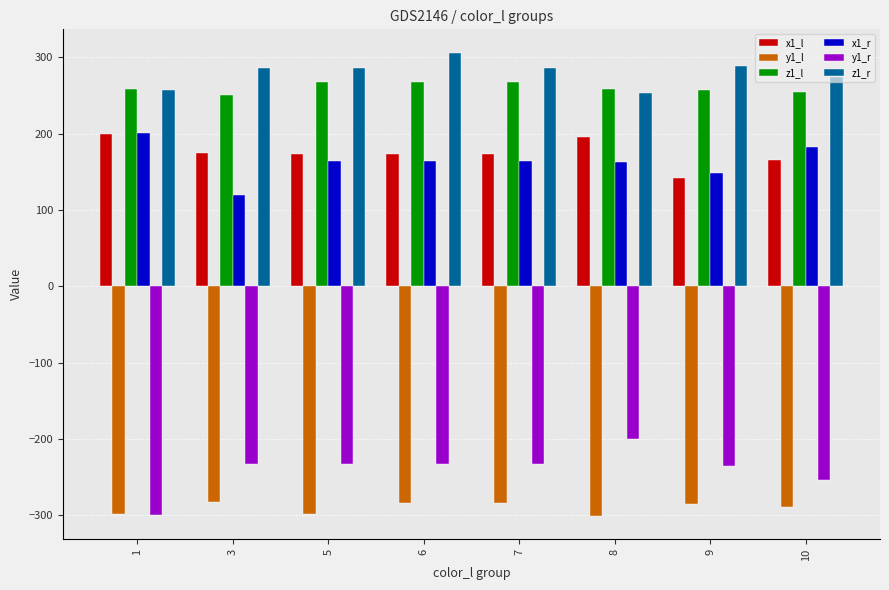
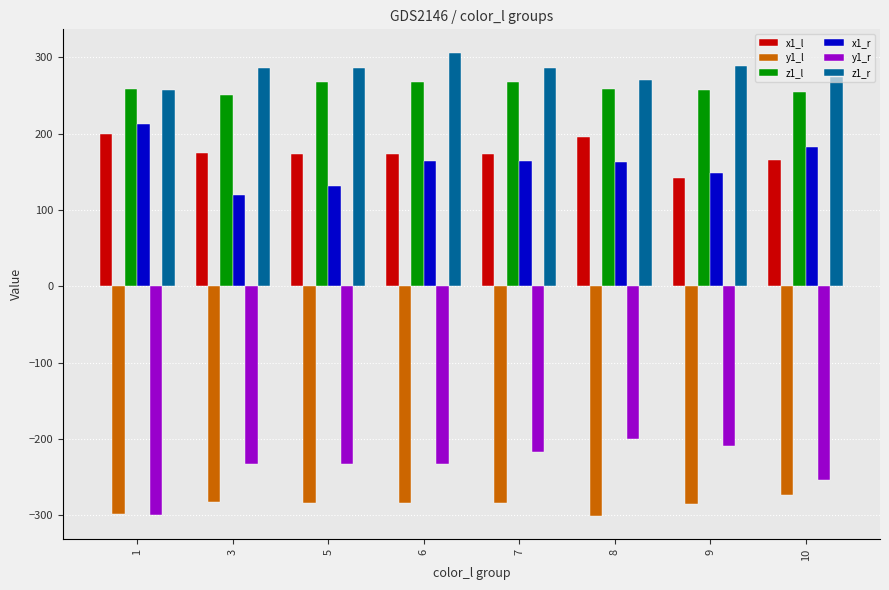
  {
    "x1_l": {
      "1": 200,
      "3": 170,
      "5": 170,
      "6": 170,
      "7": 170,
      "8": 200,
      "9": 140,
      "10": 170
    },
    "y1_l": {
      "1": -300,
      "3": -280,
-     "5": -300,
+     "5": -280,
      "6": -280,
      "7": -280,
      "8": -300,
      "9": -280,
-     "10": -290
+     "10": -270
    },
    "z1_l": {
      "1": 260,
      "3": 250,
      "5": 270,
      "6": 270,
      "7": 270,
      "8": 260,
      "9": 260,
      "10": 260
    },
    "x1_r": {
-     "1": 200,
+     "1": 210,
      "3": 120,
-     "5": 160,
+     "5": 130,
      "6": 160,
      "7": 160,
      "8": 160,
      "9": 150,
      "10": 180
    },
    "y1_r": {
      "1": -300,
      "3": -230,
      "5": -230,
      "6": -230,
-     "7": -230,
+     "7": -220,
      "8": -200,
-     "9": -230,
+     "9": -210,
      "10": -250
    },
    "z1_r": {
      "1": 260,
      "3": 290,
      "5": 290,
      "6": 310,
      "7": 290,
-     "8": 250,
+     "8": 270,
      "9": 290
    }
  }
